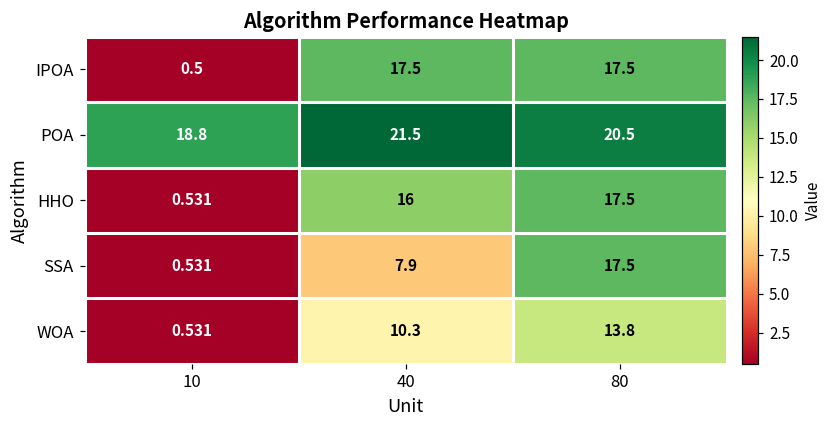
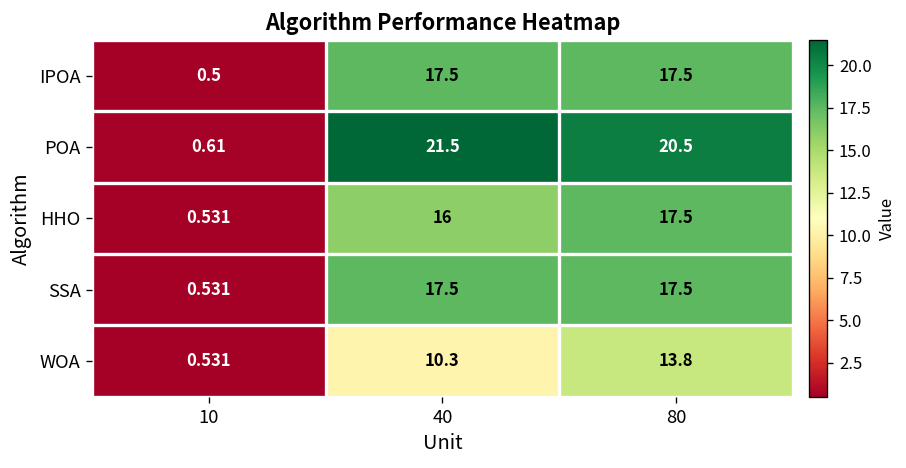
  {
    "IPOA": {
      "10": 0.5,
      "40": 17.5,
      "80": 17.5
    },
    "POA": {
-     "10": 18.8,
+     "10": 0.61,
      "40": 21.5,
      "80": 20.5
    },
    "HHO": {
      "10": 0.531,
      "40": 16,
      "80": 17.5
    },
    "SSA": {
      "10": 0.531,
-     "40": 7.9,
+     "40": 17.5,
      "80": 17.5
    },
    "WOA": {
      "10": 0.531,
      "40": 10.3,
      "80": 13.8
    }
  }
